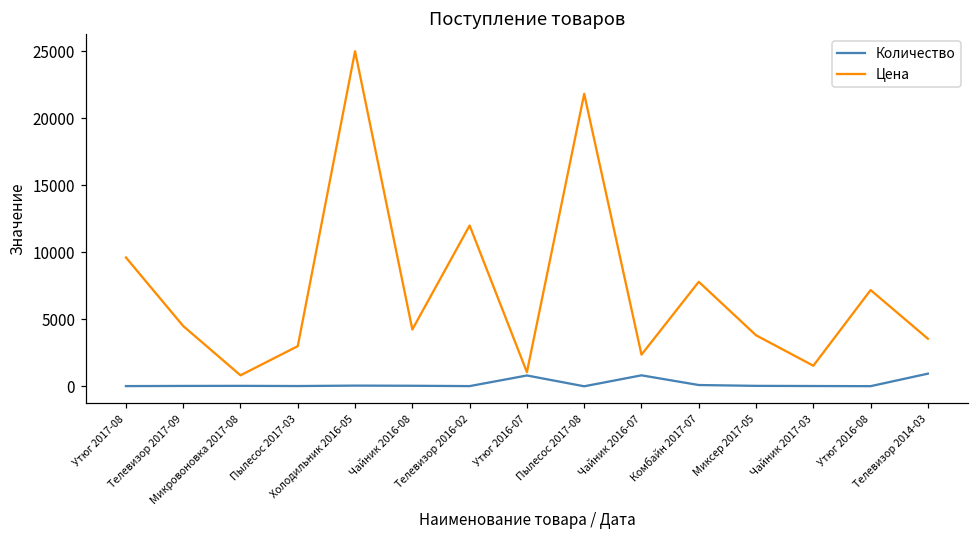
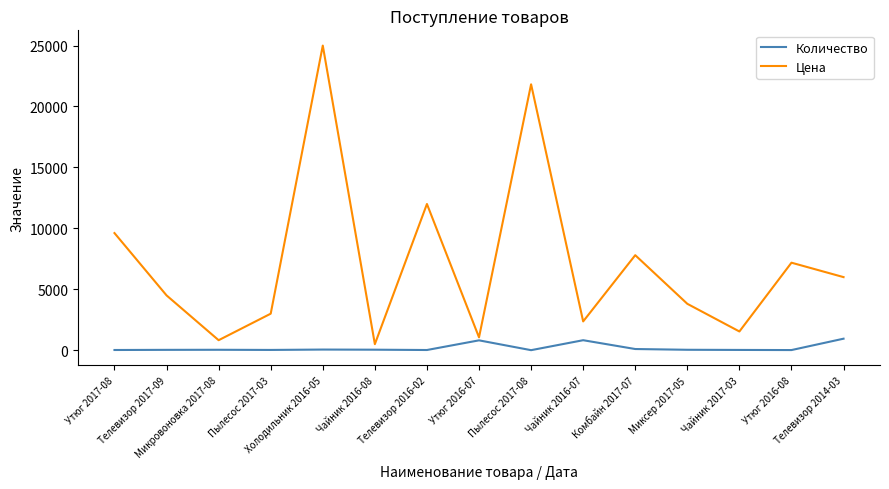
  {
    "Количество": {
      "Утюг 2017-08": 0,
      "Телевизор 2017-09": 0,
      "Микровоновка 2017-08": 0,
      "Пылесос 2017-03": 0,
      "Холодильник 2016-05": 100,
      "Чайник 2016-08": 0,
      "Телевизор 2016-02": 0,
      "Утюг 2016-07": 800,
      "Пылесос 2017-08": 0,
      "Чайник 2016-07": 800,
      "Комбайн 2017-07": 100,
      "Миксер 2017-05": 0,
      "Чайник 2017-03": 0,
      "Утюг 2016-08": 0,
      "Телевизор 2014-03": 900
    },
    "Цена": {
      "Утюг 2017-08": 9600,
      "Телевизор 2017-09": 4500,
      "Микровоновка 2017-08": 800,
      "Пылесос 2017-03": 3000,
      "Холодильник 2016-05": 25000,
-     "Чайник 2016-08": 4200,
+     "Чайник 2016-08": 500,
      "Телевизор 2016-02": 12000,
      "Утюг 2016-07": 1100,
      "Пылесос 2017-08": 21800,
      "Чайник 2016-07": 2400,
      "Комбайн 2017-07": 7800,
      "Миксер 2017-05": 3800,
      "Чайник 2017-03": 1500,
      "Утюг 2016-08": 7200,
-     "Телевизор 2014-03": 3600
+     "Телевизор 2014-03": 6000
    }
  }
